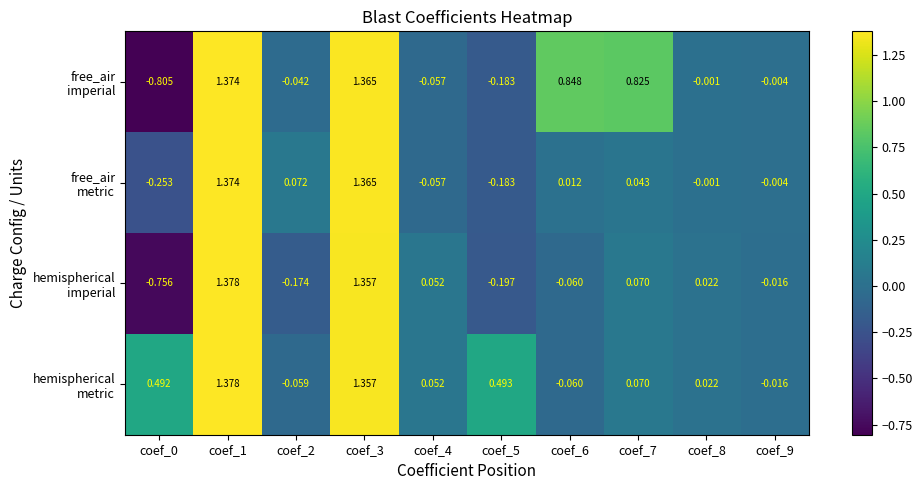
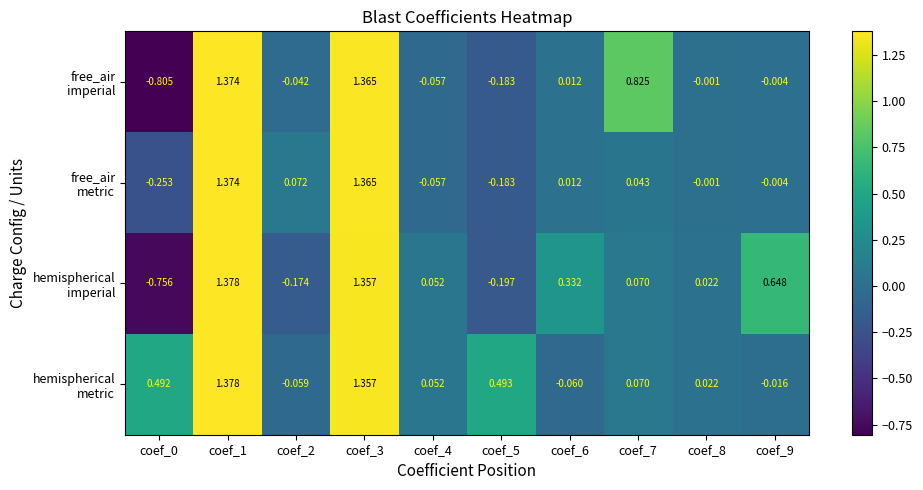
  {
    "free_air imperial": {
      "coef_0": -0.805,
      "coef_1": 1.374,
      "coef_2": -0.042,
      "coef_3": 1.365,
      "coef_4": -0.057,
      "coef_5": -0.183,
-     "coef_6": 0.848,
+     "coef_6": 0.012,
      "coef_7": 0.825,
      "coef_8": -0.001,
      "coef_9": -0.004
    },
    "free_air metric": {
      "coef_0": -0.253,
      "coef_1": 1.374,
      "coef_2": 0.072,
      "coef_3": 1.365,
      "coef_4": -0.057,
      "coef_5": -0.183,
      "coef_6": 0.012,
      "coef_7": 0.043,
      "coef_8": -0.001,
      "coef_9": -0.004
    },
    "hemispherical imperial": {
      "coef_0": -0.756,
      "coef_1": 1.378,
      "coef_2": -0.174,
      "coef_3": 1.357,
      "coef_4": 0.052,
      "coef_5": -0.197,
-     "coef_6": -0.060,
+     "coef_6": 0.332,
      "coef_7": 0.070,
      "coef_8": 0.022,
-     "coef_9": -0.016
+     "coef_9": 0.648
    },
    "hemispherical metric": {
      "coef_0": 0.492,
      "coef_1": 1.378,
      "coef_2": -0.059,
      "coef_3": 1.357,
      "coef_4": 0.052,
      "coef_5": 0.493,
      "coef_6": -0.060,
      "coef_7": 0.070,
      "coef_8": 0.022,
      "coef_9": -0.016
    }
  }
